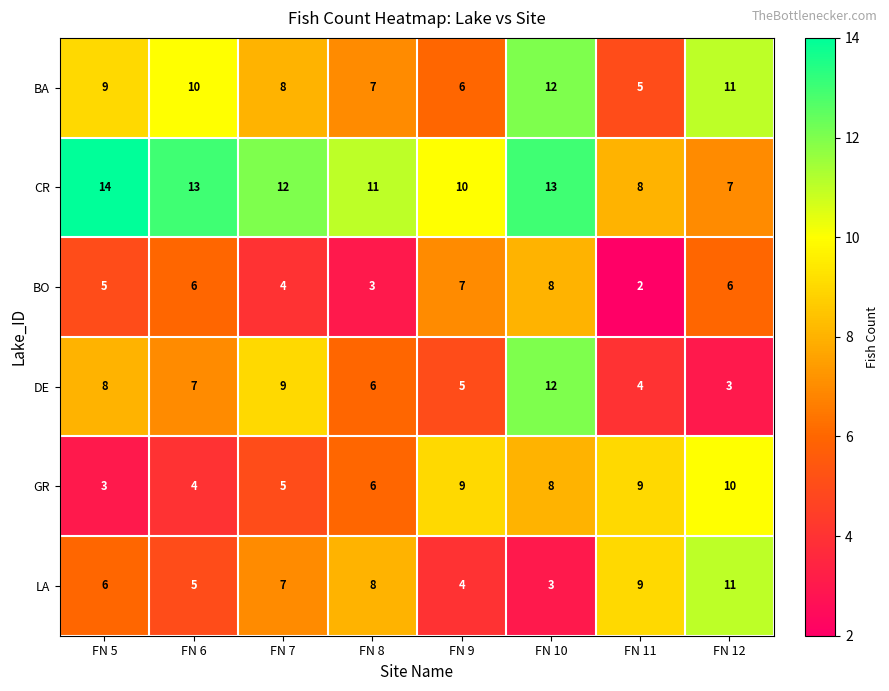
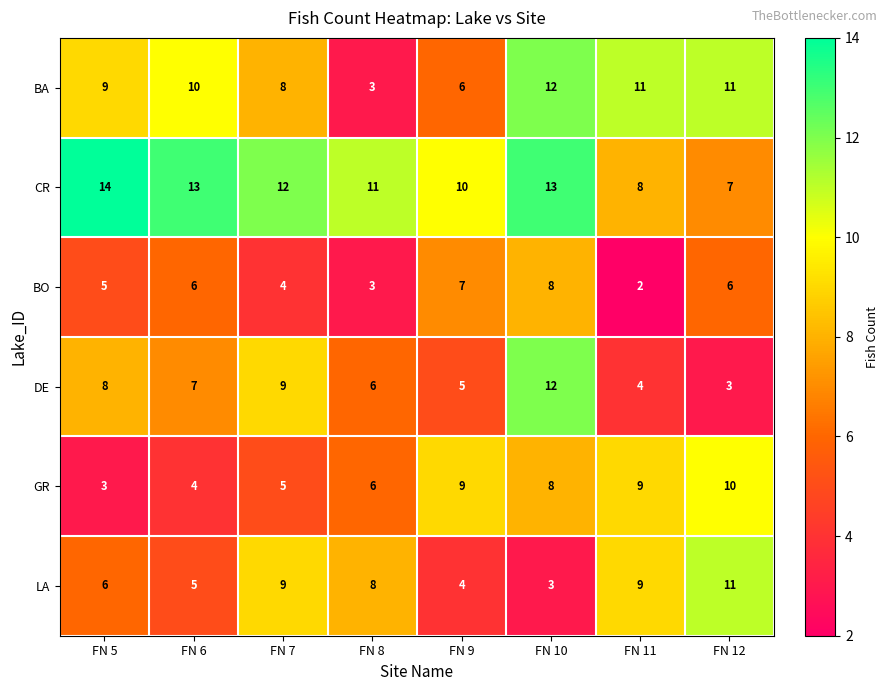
  {
    "BA": {
      "FN 5": 9,
      "FN 6": 10,
      "FN 7": 8,
-     "FN 8": 7,
+     "FN 8": 3,
      "FN 9": 6,
      "FN 10": 12,
-     "FN 11": 5,
+     "FN 11": 11,
      "FN 12": 11
    },
    "CR": {
      "FN 5": 14,
      "FN 6": 13,
      "FN 7": 12,
      "FN 8": 11,
      "FN 9": 10,
      "FN 10": 13,
      "FN 11": 8,
      "FN 12": 7
    },
    "BO": {
      "FN 5": 5,
      "FN 6": 6,
      "FN 7": 4,
      "FN 8": 3,
      "FN 9": 7,
      "FN 10": 8,
      "FN 11": 2,
      "FN 12": 6
    },
    "DE": {
      "FN 5": 8,
      "FN 6": 7,
      "FN 7": 9,
      "FN 8": 6,
      "FN 9": 5,
      "FN 10": 12,
      "FN 11": 4,
      "FN 12": 3
    },
    "GR": {
      "FN 5": 3,
      "FN 6": 4,
      "FN 7": 5,
      "FN 8": 6,
      "FN 9": 9,
      "FN 10": 8,
      "FN 11": 9,
      "FN 12": 10
    },
    "LA": {
      "FN 5": 6,
      "FN 6": 5,
-     "FN 7": 7,
+     "FN 7": 9,
      "FN 8": 8,
      "FN 9": 4,
      "FN 10": 3,
      "FN 11": 9,
      "FN 12": 11
    }
  }
